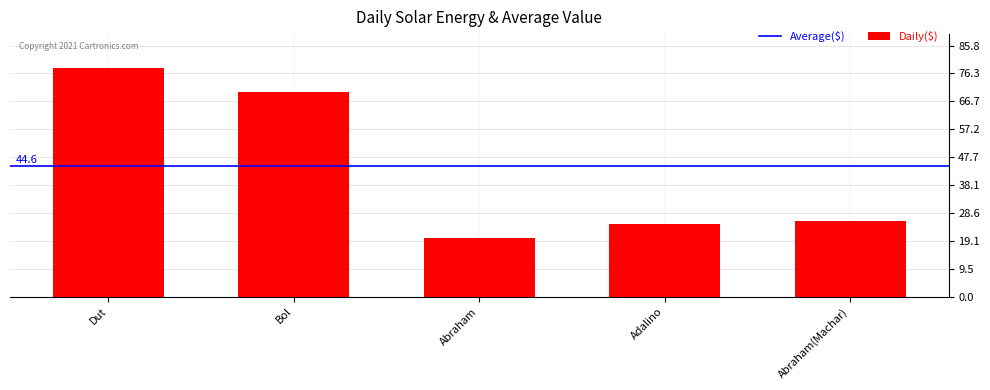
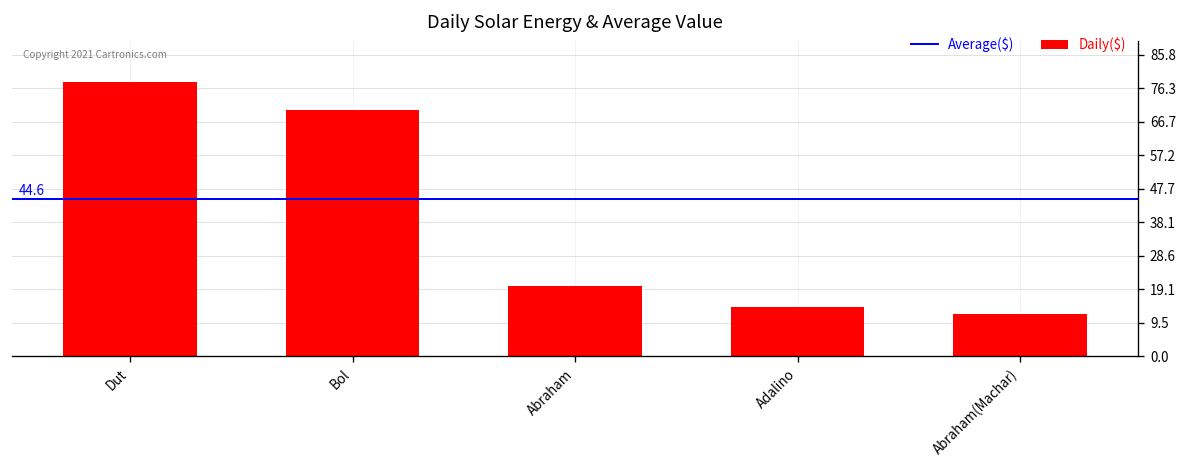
  {
    "Bol": 70,
    "Abraham": 20,
-   "Adalino": 25,
-   "Abraham(Machar)": 26
+   "Adalino": 14,
+   "Abraham(Machar)": 12
  }
